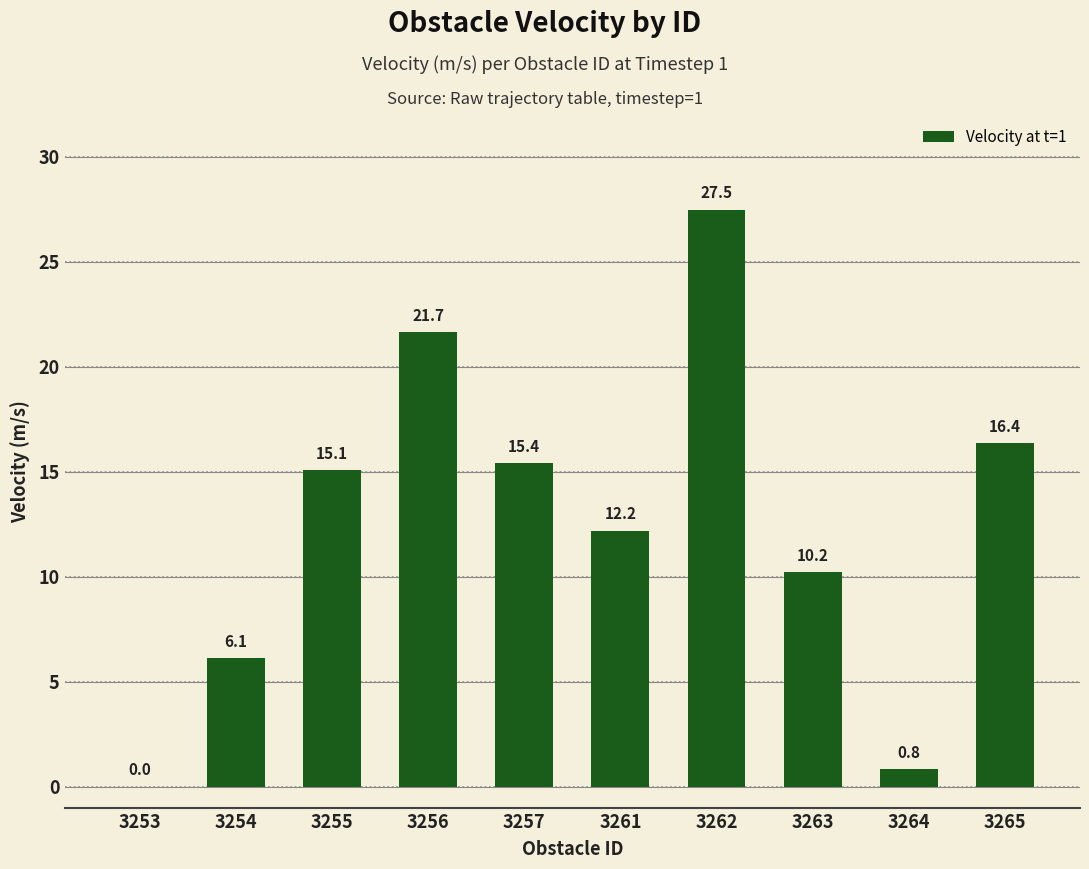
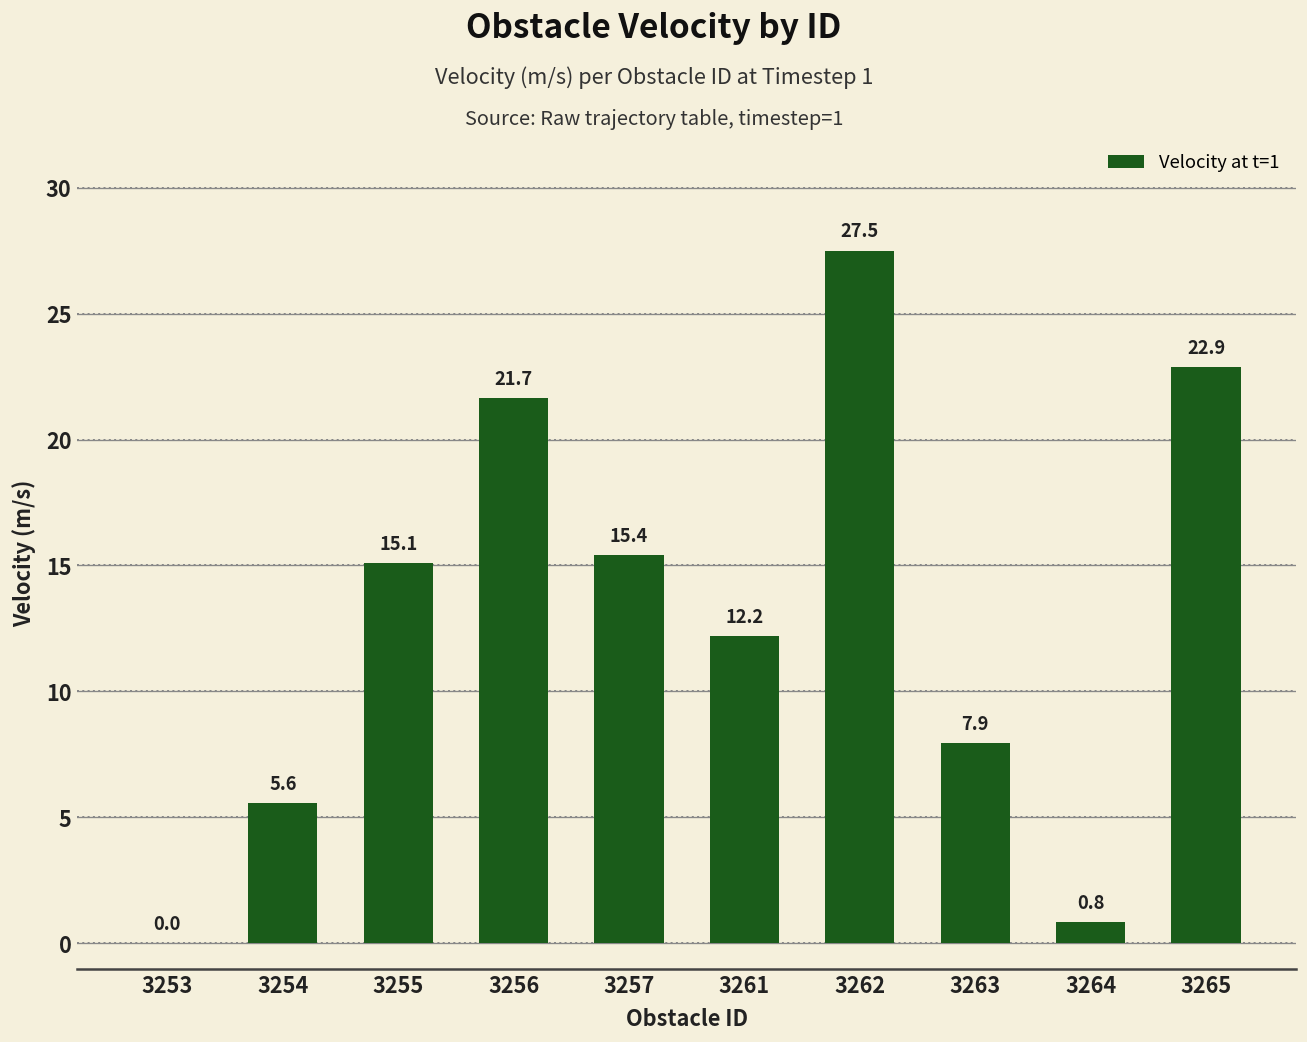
  {
    "3253": 0.0,
-   "3254": 6.1,
+   "3254": 5.6,
    "3255": 15.1,
    "3256": 21.7,
    "3257": 15.4,
    "3261": 12.2,
    "3262": 27.5,
-   "3263": 10.2,
+   "3263": 7.9,
    "3264": 0.8,
-   "3265": 16.4
+   "3265": 22.9
  }
